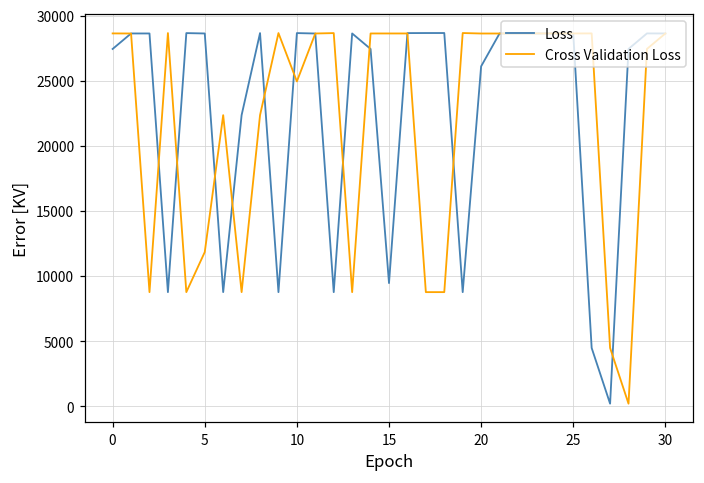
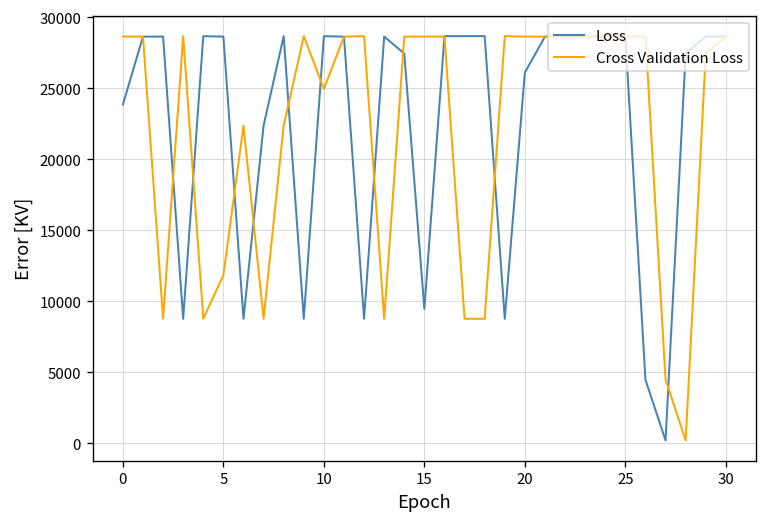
  {
    "Loss": {
-     "0": 27400,
+     "0": 23800,
      "5": 28600,
      "10": 28700,
      "15": 9500,
      "20": 26100
    },
    "Cross Validation Loss": {
      "0": 28600,
      "5": 11800,
      "10": 24900,
      "15": 28600,
      "20": 28600
    }
  }
